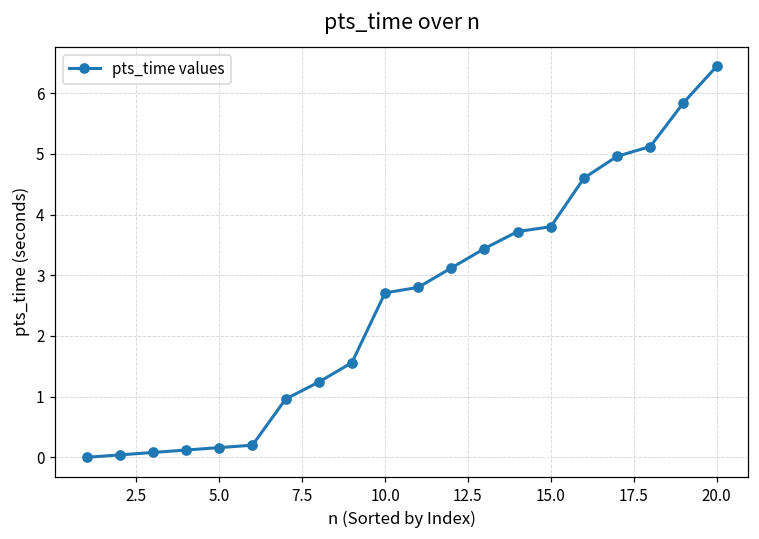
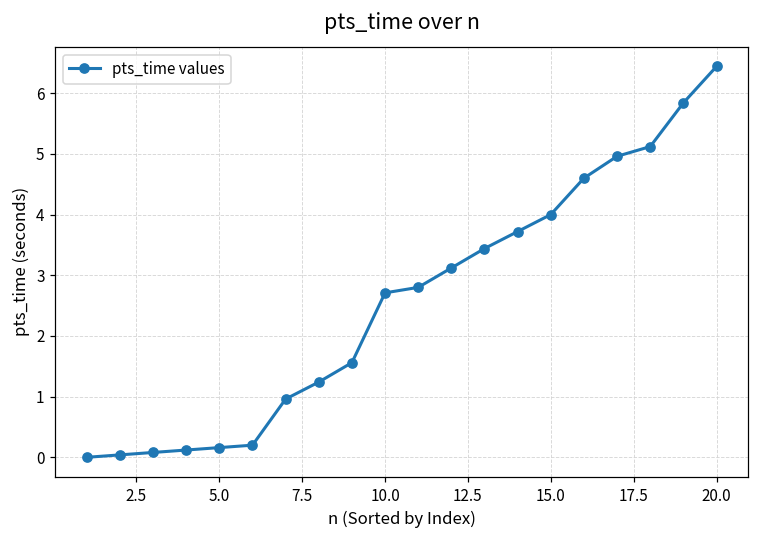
  {
    "5.0": 0.2,
    "10.0": 2.7,
-   "15.0": 3.8,
+   "15.0": 4.0,
    "20.0": 6.4
  }
